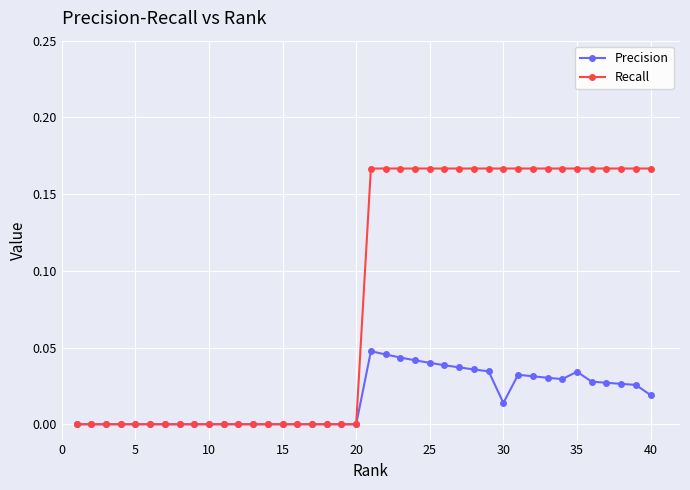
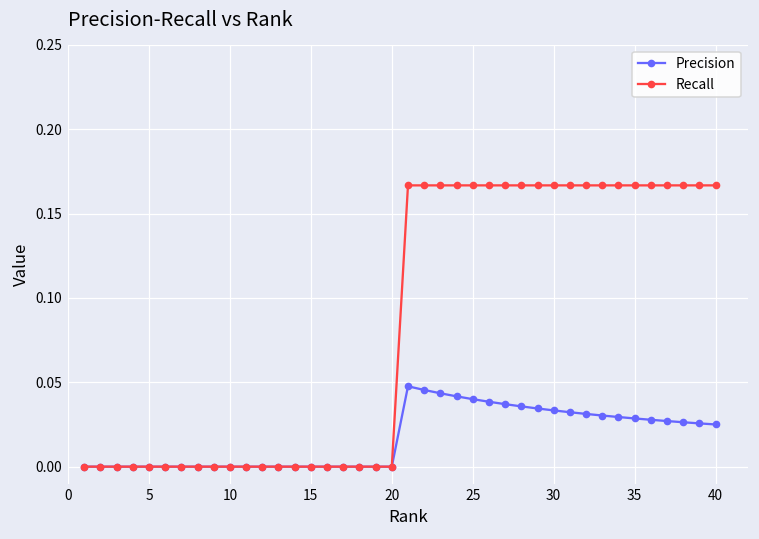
  {
    "Precision": {
      "25": 0.040,
-     "30": 0.014,
-     "35": 0.034,
-     "40": 0.019
+     "30": 0.033,
+     "35": 0.029,
+     "40": 0.025
    },
    "Recall": {
      "25": 0.167,
      "30": 0.167,
      "35": 0.167,
      "40": 0.167
    }
  }
